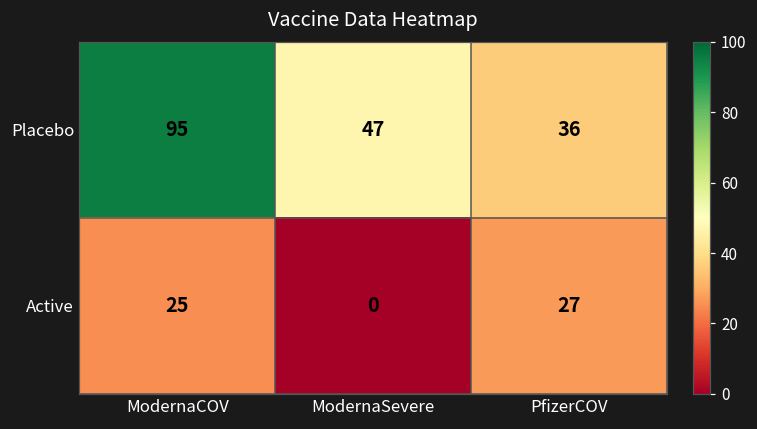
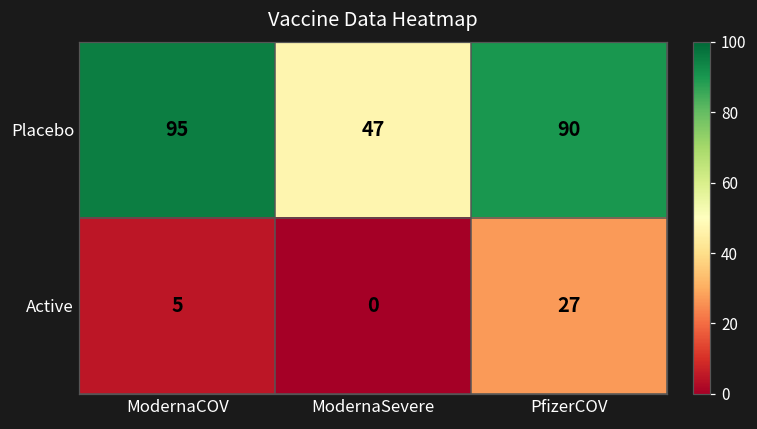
  {
    "Placebo": {
      "ModernaCOV": 95,
      "ModernaSevere": 47,
-     "PfizerCOV": 36
+     "PfizerCOV": 90
    },
    "Active": {
-     "ModernaCOV": 25,
+     "ModernaCOV": 5,
      "ModernaSevere": 0,
      "PfizerCOV": 27
    }
  }
